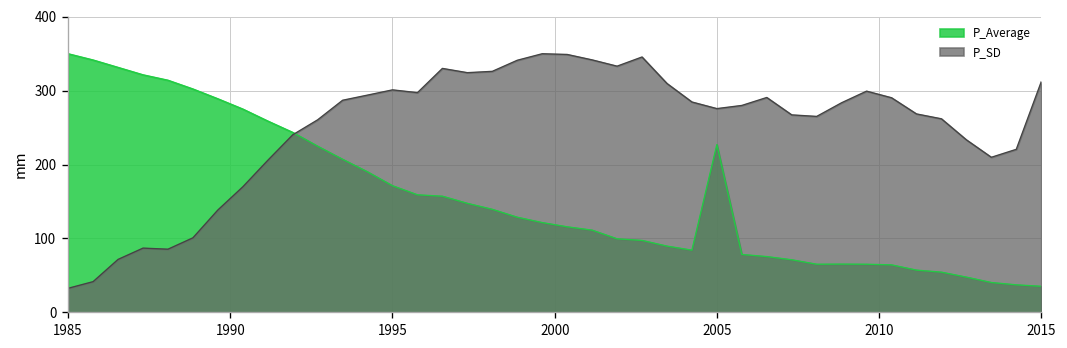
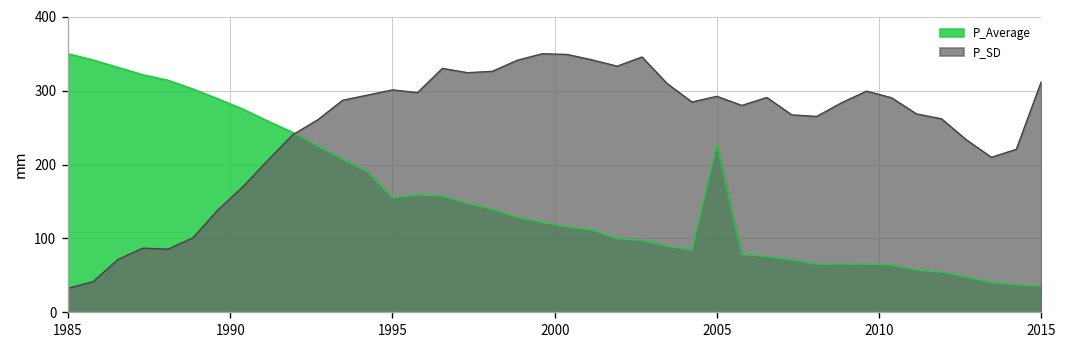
  {
    "P_Average": {
      "1985": 350,
-     "1995": 170,
+     "1995": 150,
      "2005": 230,
      "2015": 40
    },
    "P_SD": {
      "1985": 30,
      "1995": 300,
-     "2005": 280,
+     "2005": 290,
      "2015": 310
    }
  }
